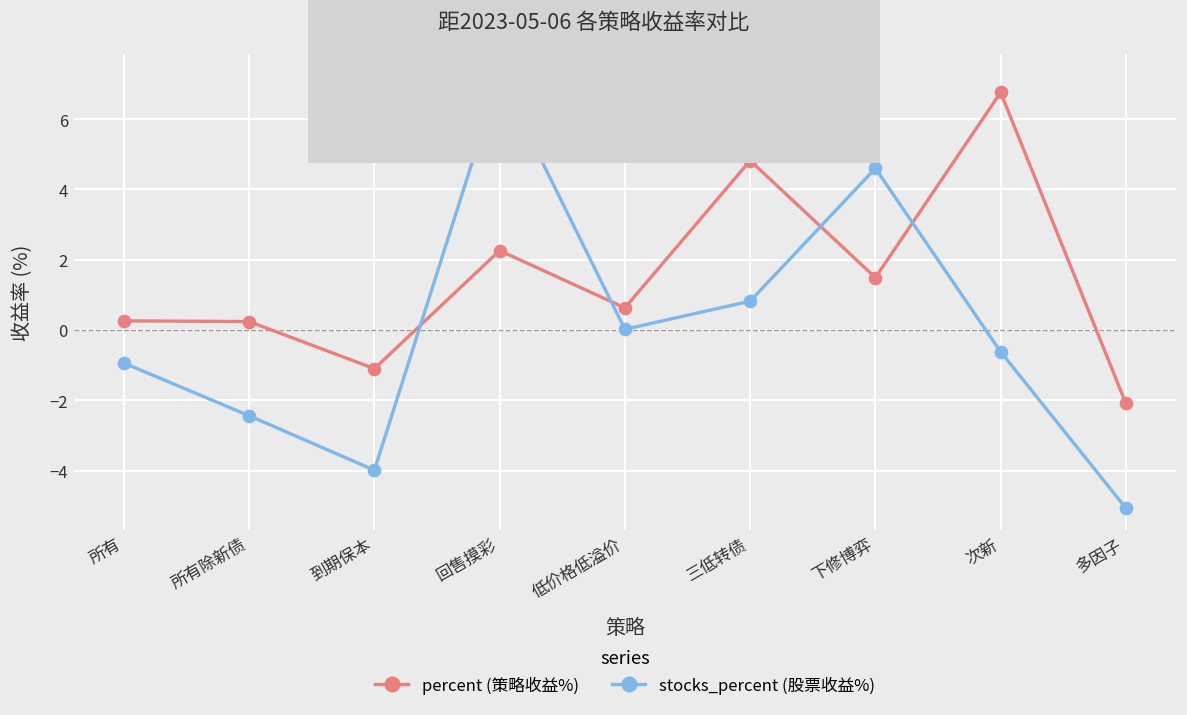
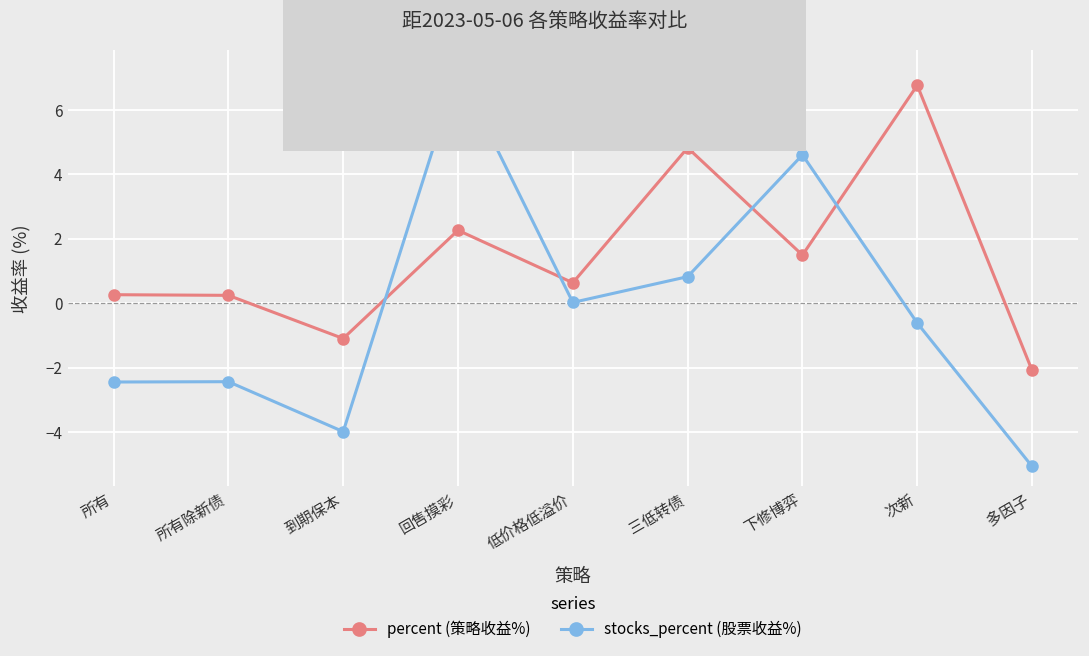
  {
    "percent (策略收益%)": {
      "所有": 0.3,
      "所有除新债": 0.2,
      "到期保本": -1.1,
      "回售摸彩": 2.3,
      "低价格低溢价": 0.6,
      "三低转债": 4.8,
      "下修博弈": 1.5,
      "次新": 6.8,
      "多因子": -2.1
    },
    "stocks_percent (股票收益%)": {
-     "所有": -0.9,
+     "所有": -2.5,
      "所有除新债": -2.4,
      "到期保本": -4.0,
      "回售摸彩": 7.2,
      "低价格低溢价": 0.0,
      "三低转债": 0.8,
      "下修博弈": 4.6,
      "次新": -0.6,
      "多因子": -5.1
    }
  }
